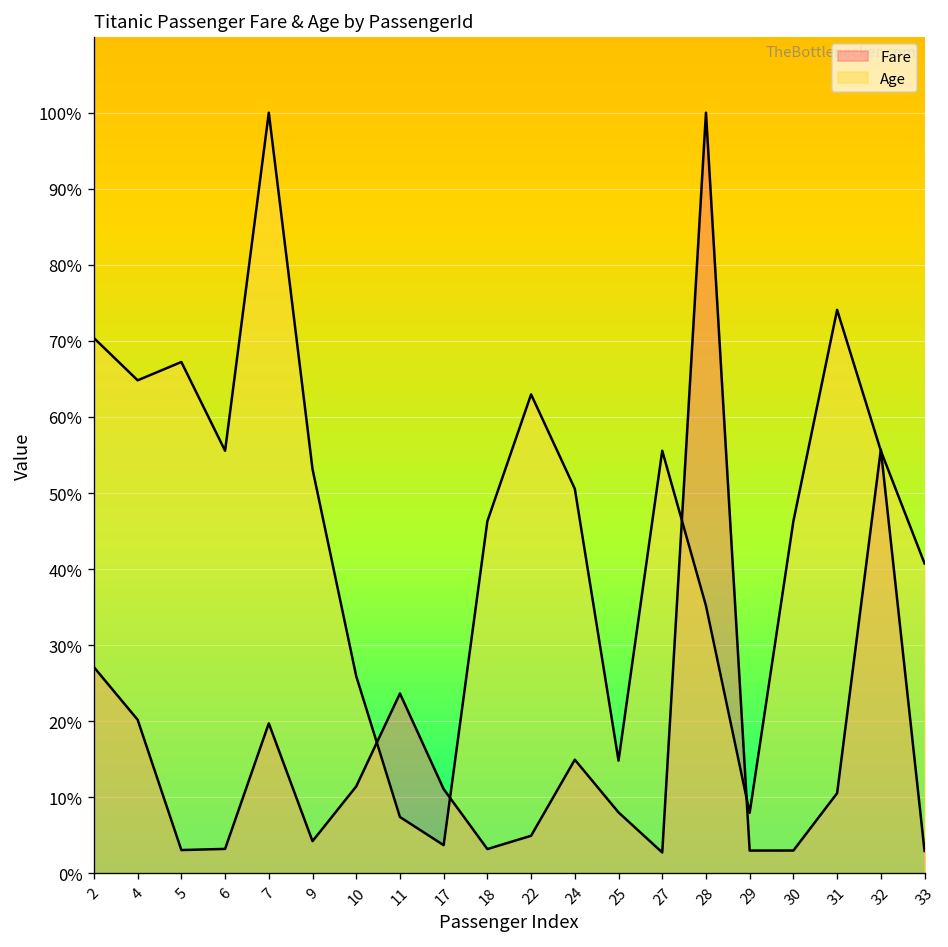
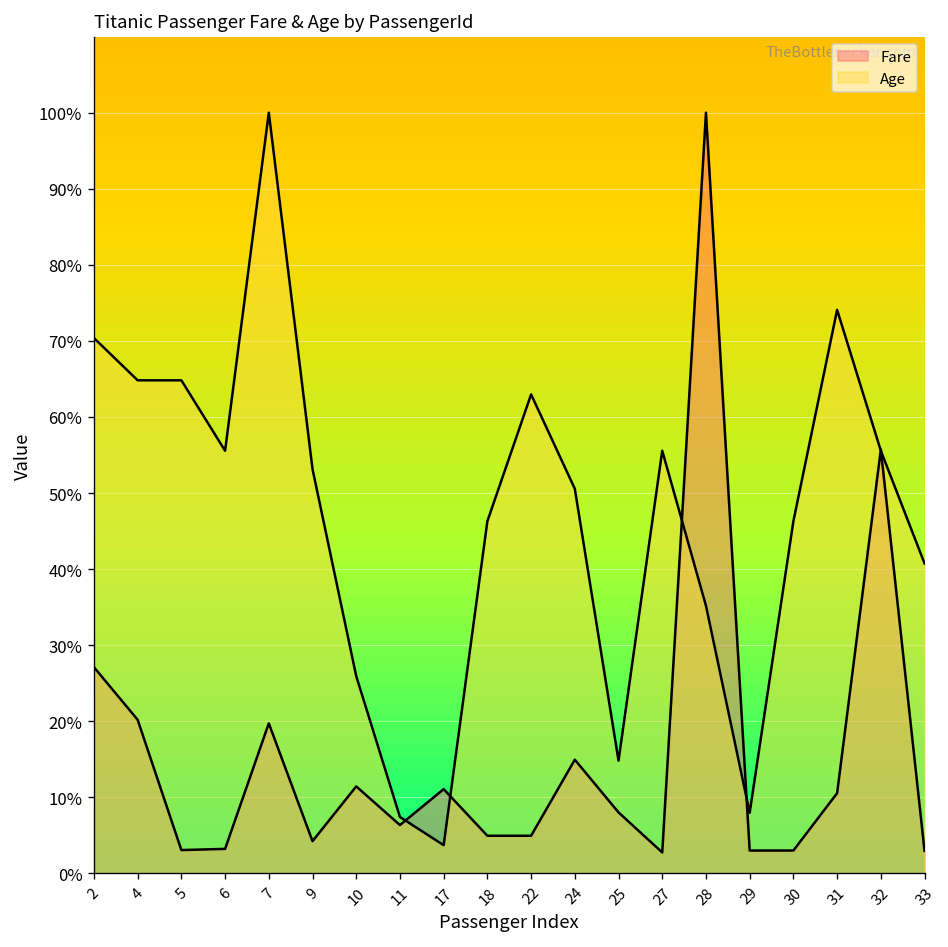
  {
    "Fare": {
      "2": "27%",
      "4": "20%",
      "5": "3%",
      "6": "3%",
      "7": "20%",
      "9": "4%",
      "10": "11%",
-     "11": "24%",
+     "11": "6%",
      "17": "11%",
-     "18": "3%",
+     "18": "5%",
      "22": "5%",
      "24": "15%",
      "25": "8%",
      "27": "3%",
      "28": "100%",
      "29": "3%",
      "30": "3%",
      "31": "11%",
      "33": "3%"
    },
    "Age": {
      "2": "70%",
      "4": "65%",
-     "5": "67%",
+     "5": "65%",
      "6": "56%",
      "7": "100%",
      "9": "53%",
      "10": "26%",
      "11": "7%",
      "17": "4%",
      "18": "46%",
      "22": "63%",
      "24": "51%",
      "25": "15%",
      "27": "56%",
      "28": "35%",
      "29": "8%",
      "30": "46%",
      "31": "74%",
      "33": "41%"
    }
  }
